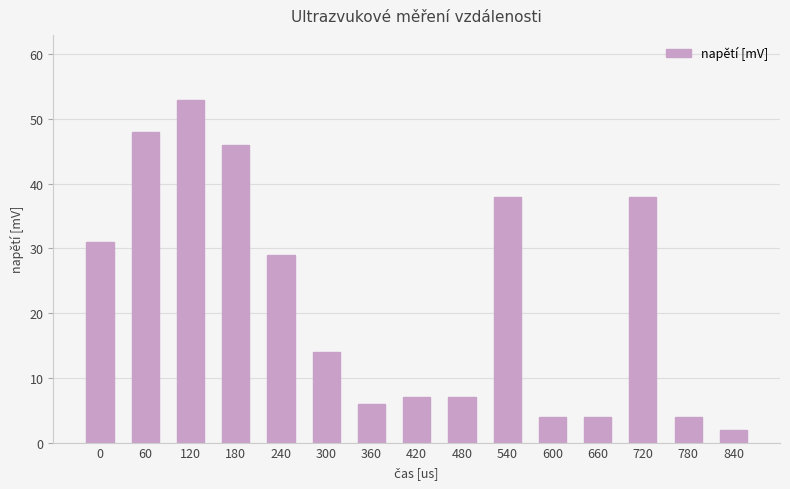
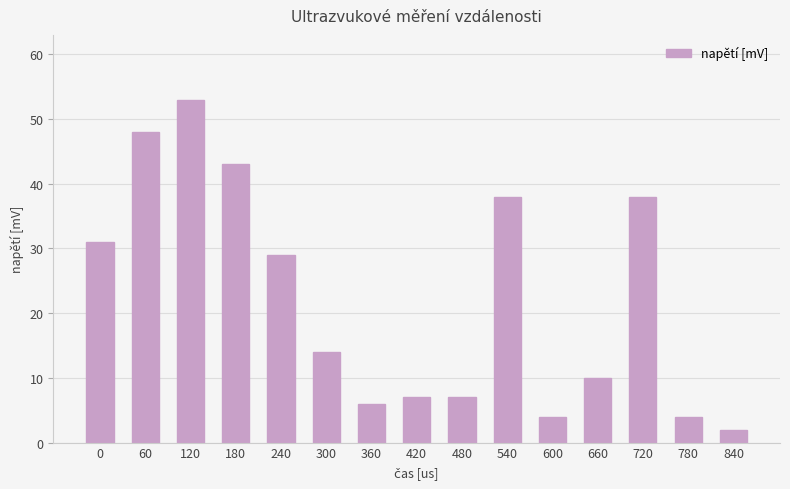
  {
    "0": 31,
    "60": 48,
    "120": 53,
-   "180": 46,
+   "180": 43,
    "240": 29,
    "300": 14,
    "360": 6,
    "420": 7,
    "480": 7,
    "540": 38,
    "600": 4,
-   "660": 4,
+   "660": 10,
    "720": 38,
    "780": 4,
    "840": 2
  }
